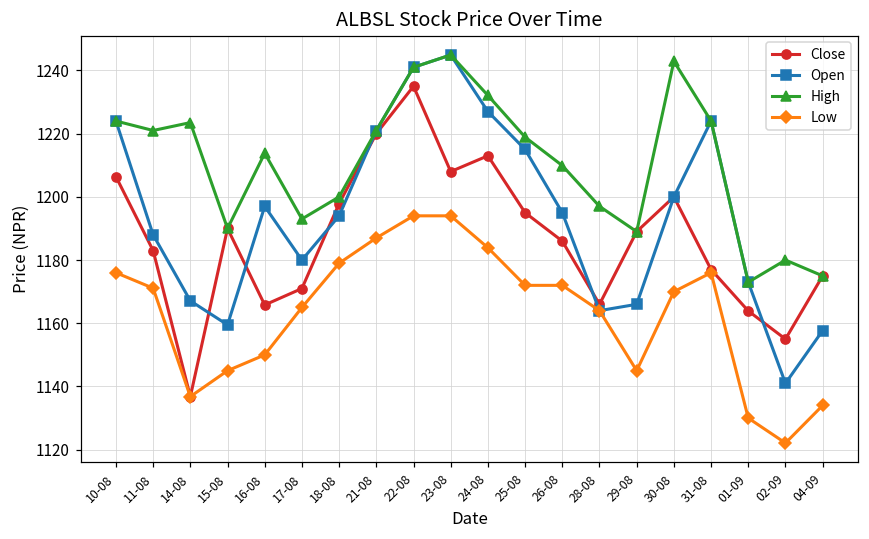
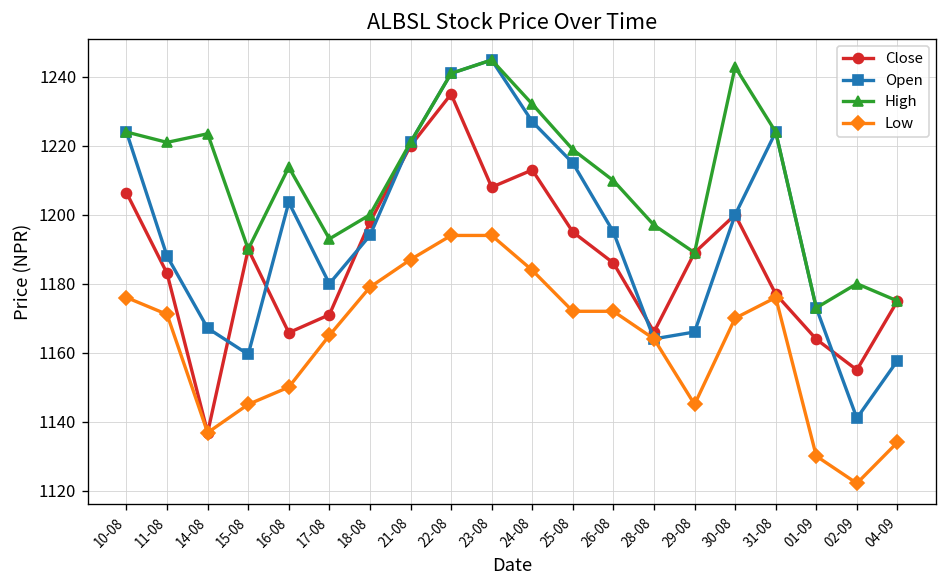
  {
    "Close": {
      "10-08": 1206,
      "11-08": 1183,
      "16-08": 1166,
      "17-08": 1171,
      "18-08": 1198,
      "21-08": 1220,
      "22-08": 1235,
      "23-08": 1208,
      "24-08": 1213,
      "25-08": 1195,
      "26-08": 1186,
      "28-08": 1166,
      "31-08": 1177,
      "01-09": 1164,
      "02-09": 1155
    },
    "Open": {
      "11-08": 1188,
      "14-08": 1167,
      "15-08": 1160,
-     "16-08": 1197,
+     "16-08": 1204,
      "17-08": 1180,
      "18-08": 1194,
      "24-08": 1227,
      "25-08": 1215,
      "26-08": 1195,
      "29-08": 1166,
      "02-09": 1141,
      "04-09": 1158
    },
    "High": {
      "11-08": 1221,
      "14-08": 1224,
      "16-08": 1214,
      "17-08": 1193,
      "18-08": 1200,
      "24-08": 1232,
      "25-08": 1219,
      "26-08": 1210,
      "28-08": 1197,
      "30-08": 1243,
      "02-09": 1180
    },
    "Low": {
      "10-08": 1176,
      "11-08": 1171,
      "15-08": 1145,
      "16-08": 1150,
      "17-08": 1165,
      "18-08": 1179,
      "21-08": 1187,
      "22-08": 1194,
      "23-08": 1194,
      "24-08": 1184,
      "25-08": 1172,
      "26-08": 1172,
      "29-08": 1145,
      "30-08": 1170,
      "31-08": 1176,
      "01-09": 1130,
      "02-09": 1122,
      "04-09": 1134
    }
  }
